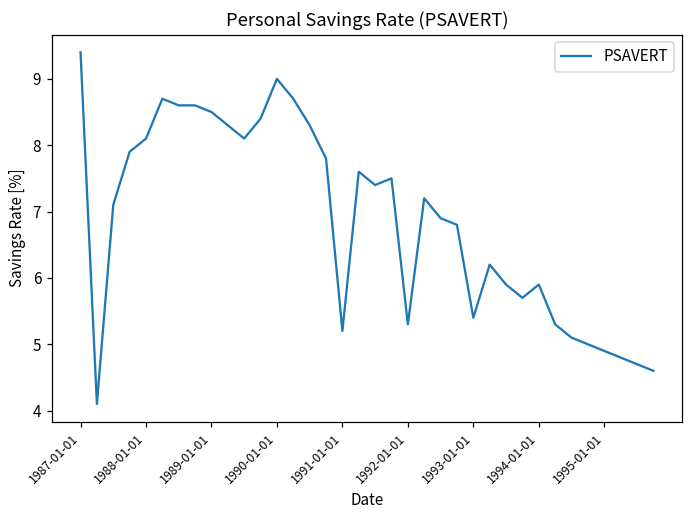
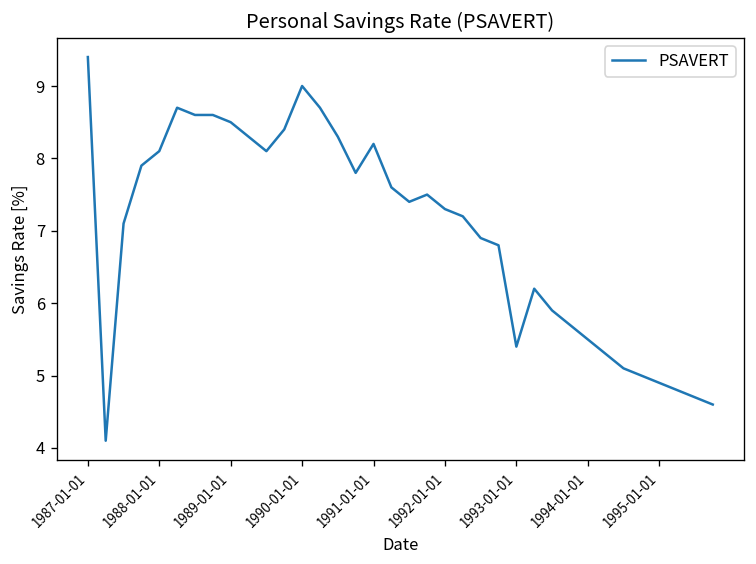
  {
    "1987-01-01": 9.4,
    "1988-01-01": 8.1,
    "1989-01-01": 8.5,
    "1990-01-01": 9.0,
-   "1991-01-01": 5.2,
-   "1992-01-01": 5.3,
+   "1991-01-01": 8.2,
+   "1992-01-01": 7.3,
    "1993-01-01": 5.4,
-   "1994-01-01": 5.9,
+   "1994-01-01": 5.5,
    "1995-01-01": 4.9
  }
